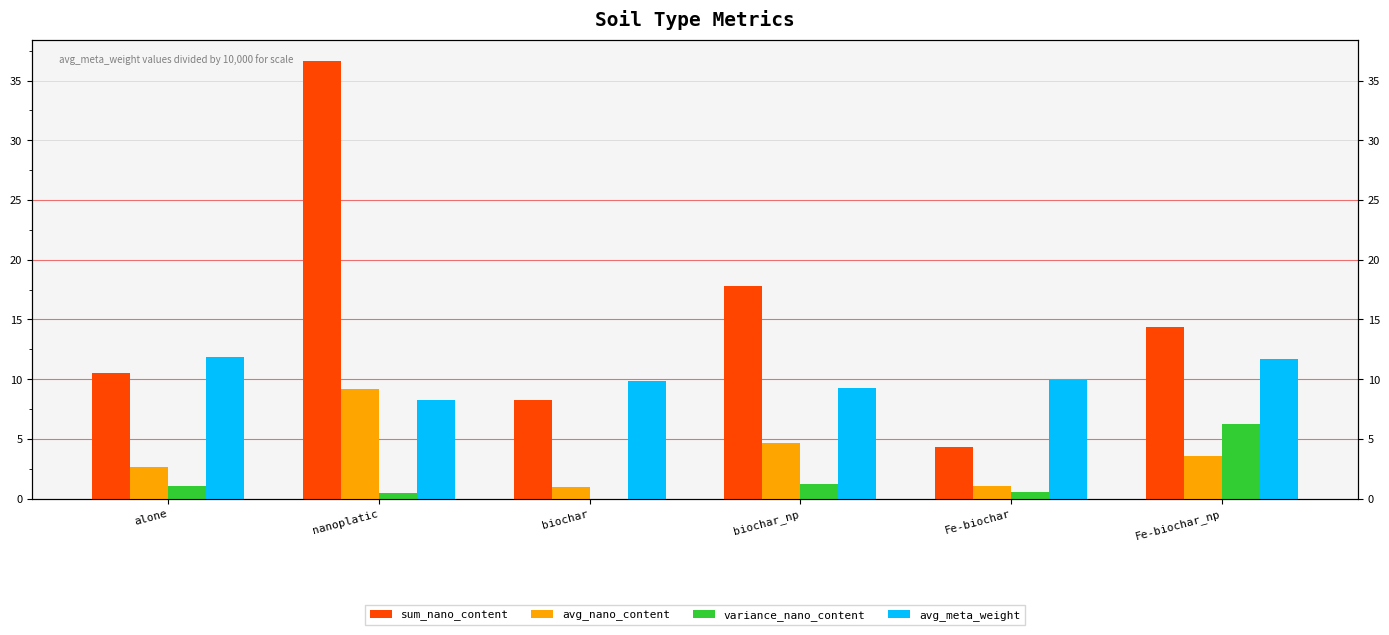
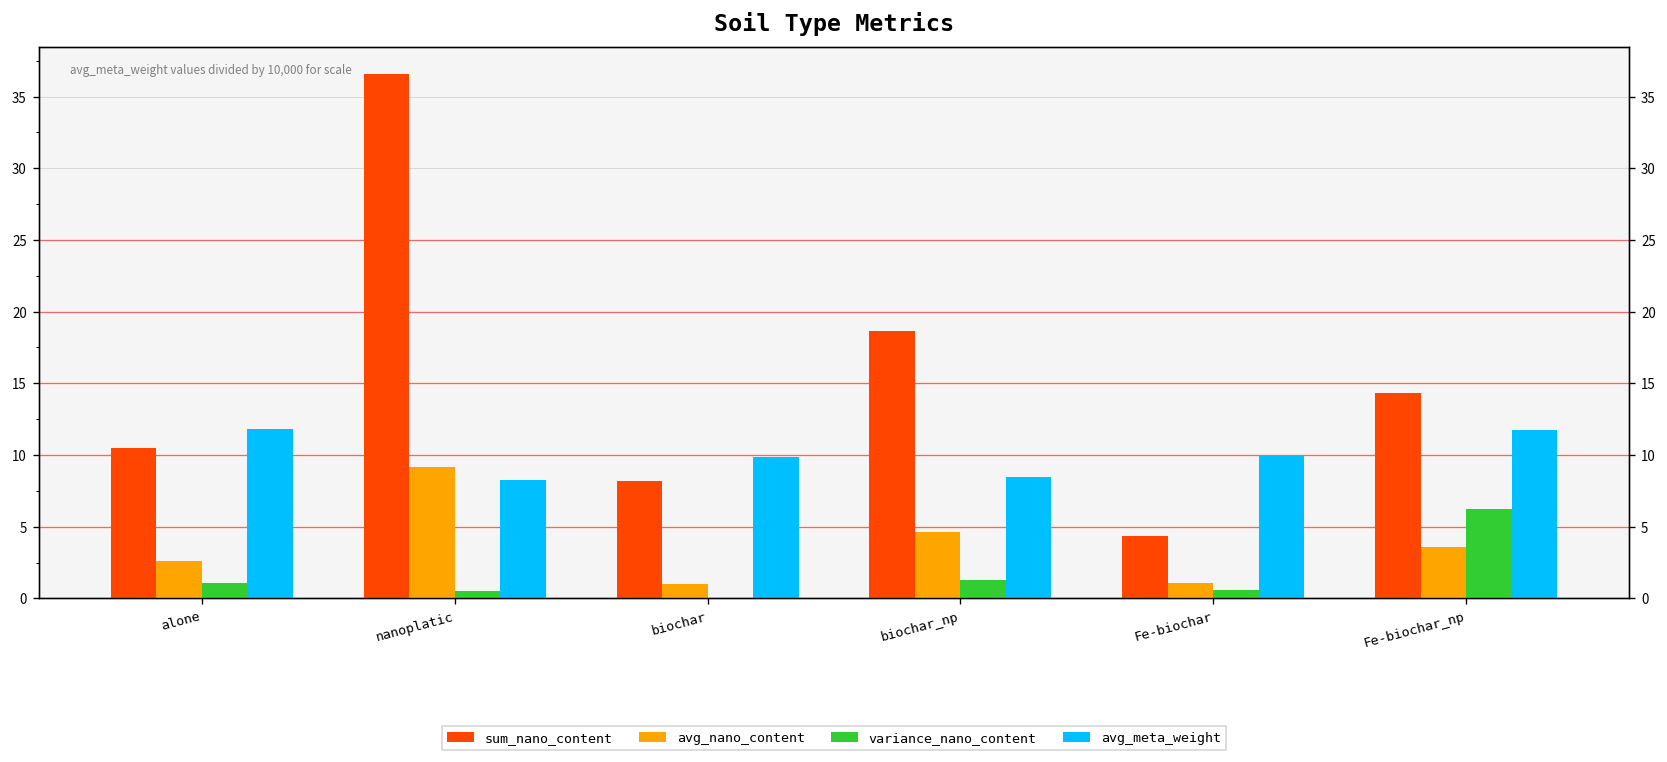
  {
    "sum_nano_content": {
      "alone": 10.5,
      "nanoplatic": 36.6,
      "biochar": 8.2,
-     "biochar_np": 17.8,
+     "biochar_np": 18.6,
      "Fe-biochar": 4.4,
      "Fe-biochar_np": 14.4
    },
    "avg_nano_content": {
      "alone": 2.6,
      "nanoplatic": 9.2,
      "biochar": 1.0,
      "biochar_np": 4.7,
      "Fe-biochar": 1.1,
      "Fe-biochar_np": 3.6
    },
    "variance_nano_content": {
      "alone": 1.1,
      "nanoplatic": 0.5,
      "biochar_np": 1.3,
      "Fe-biochar": 0.6,
      "Fe-biochar_np": 6.2
    },
    "avg_meta_weight": {
      "alone": 11.8,
      "nanoplatic": 8.3,
      "biochar": 9.9,
-     "biochar_np": 9.3,
+     "biochar_np": 8.5,
      "Fe-biochar": 9.9,
      "Fe-biochar_np": 11.7
    }
  }
